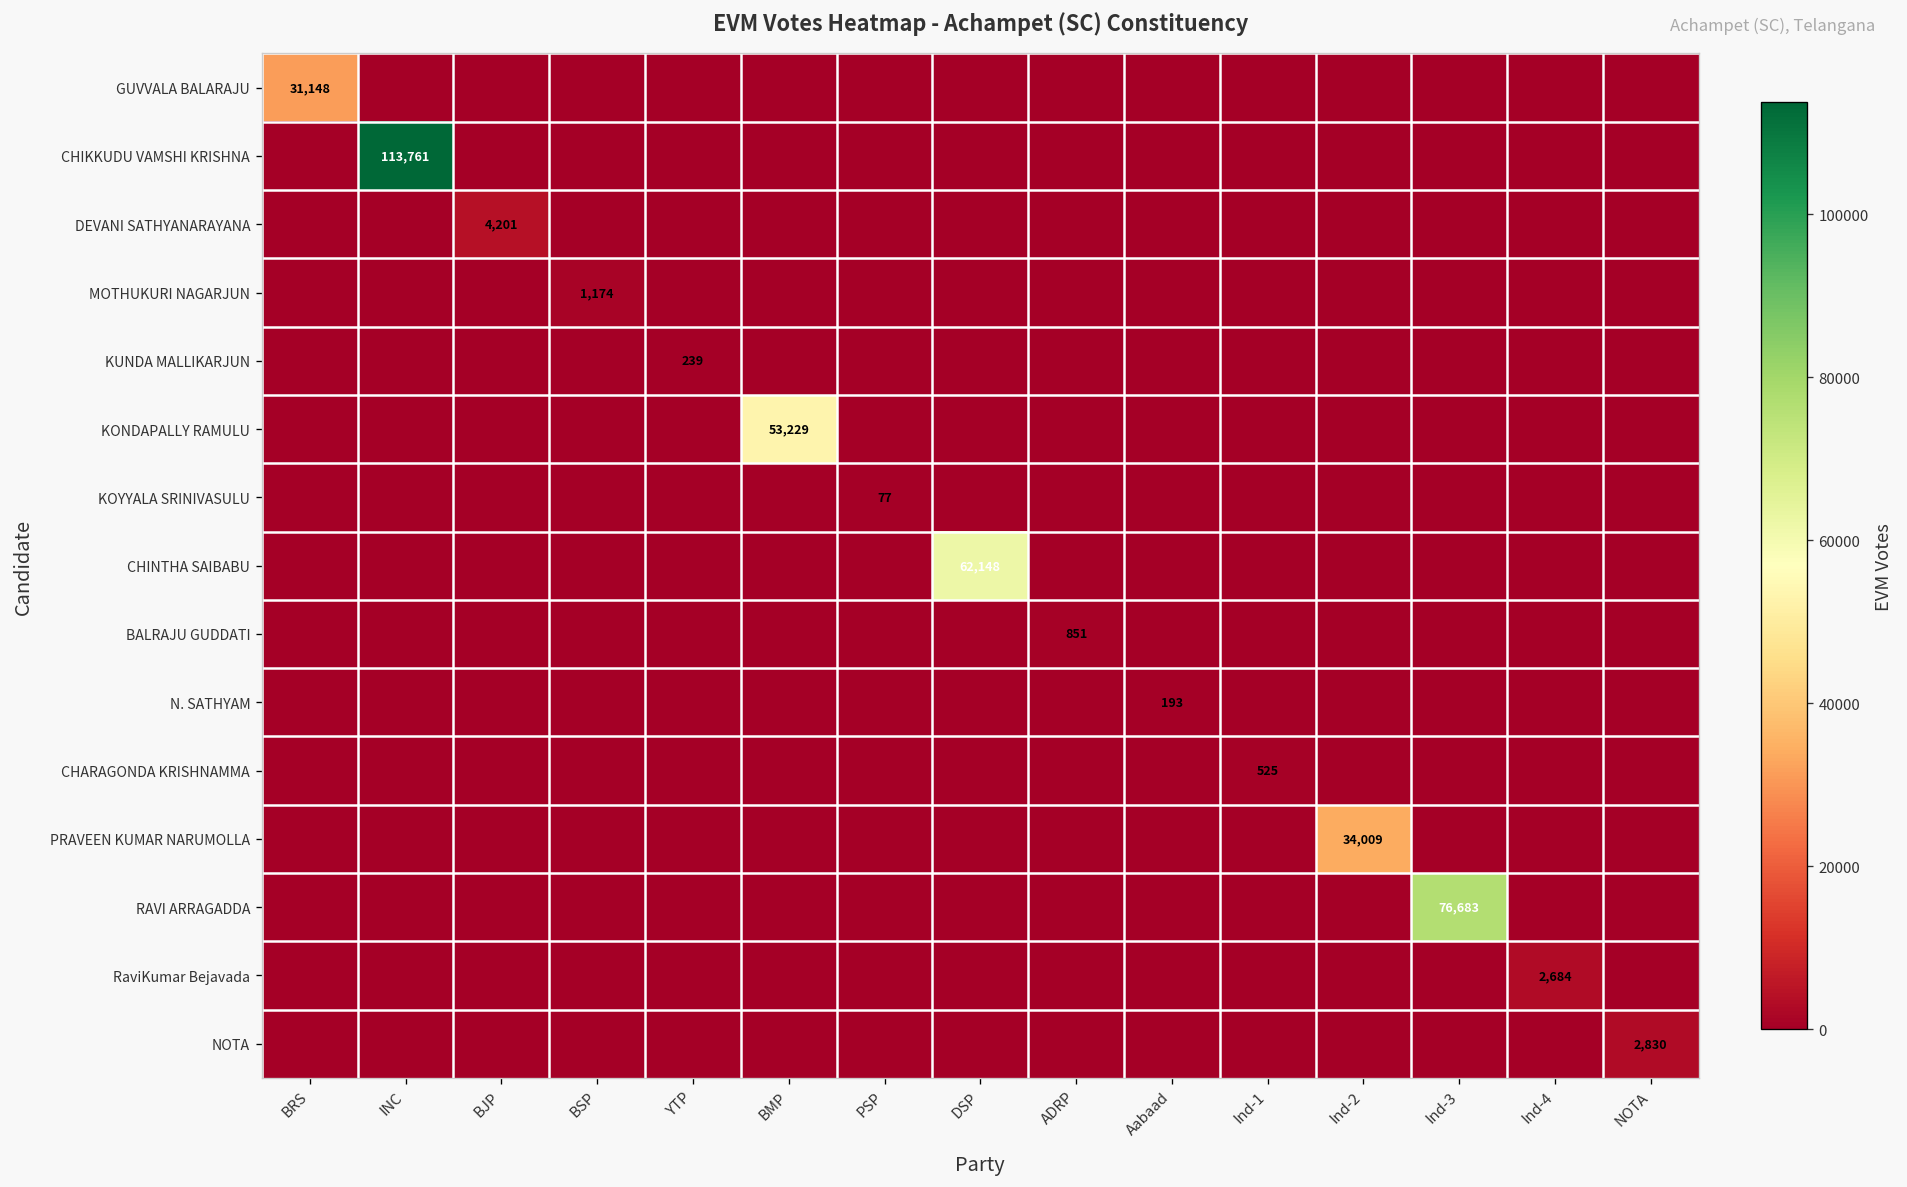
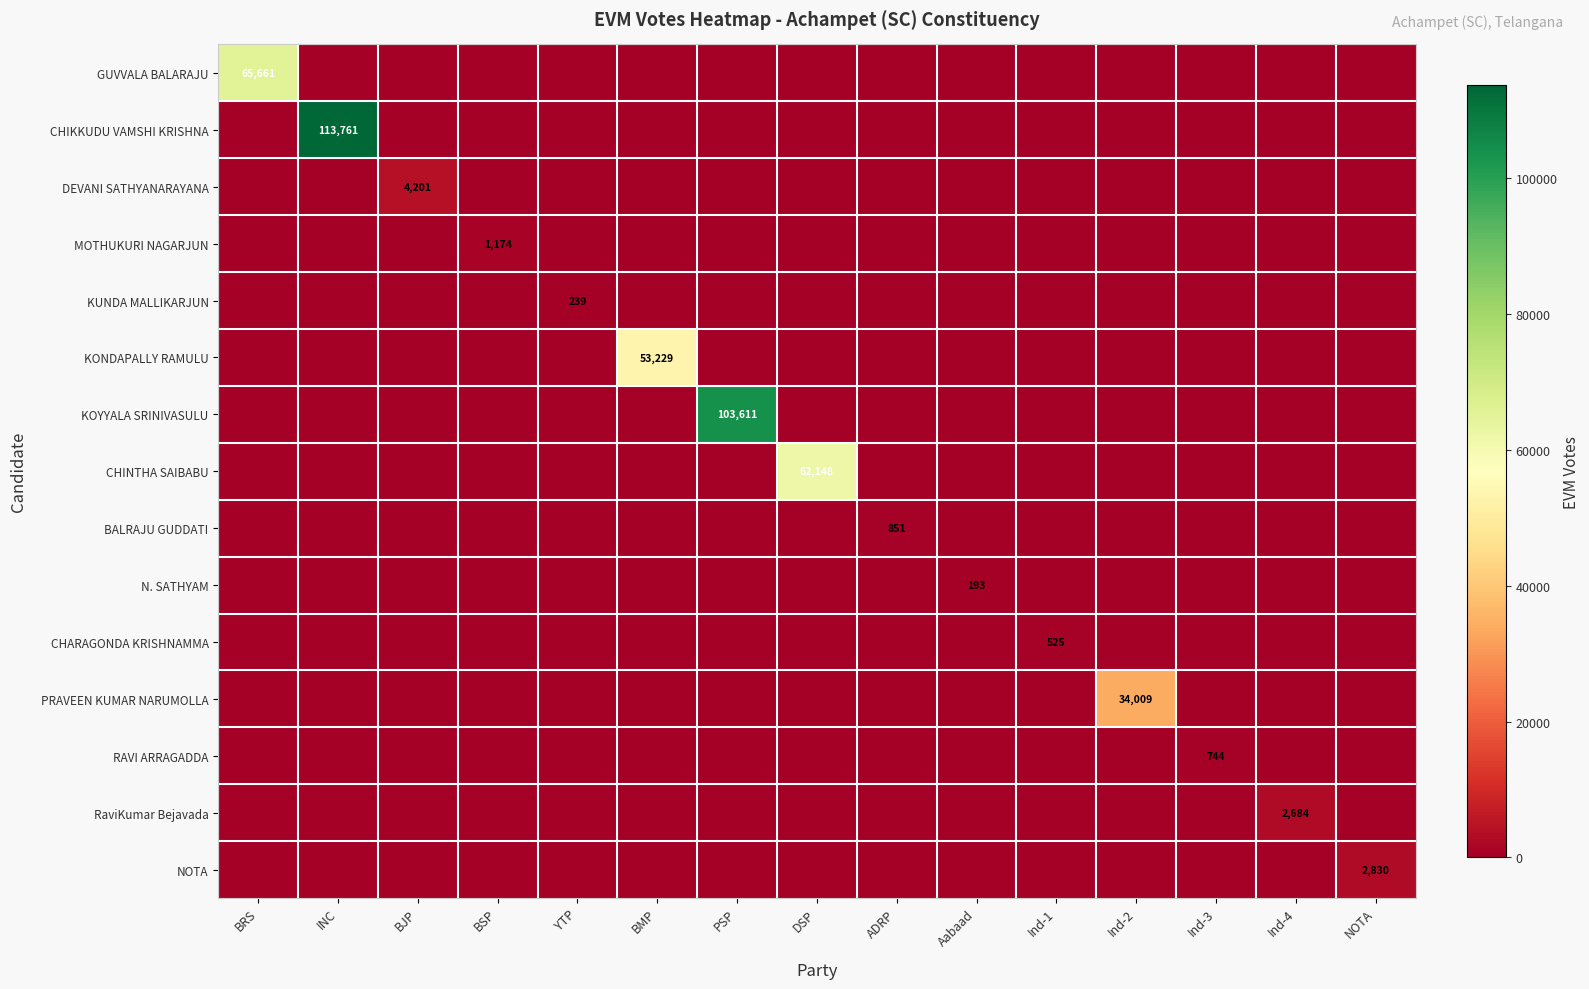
  {
    "GUVVALA BALARAJU": {
-     "BRS": "31,148"
+     "BRS": "65,661"
    },
    "CHIKKUDU VAMSHI KRISHNA": {
      "INC": "113,761"
    },
    "DEVANI SATHYANARAYANA": {
      "BJP": "4,201"
    },
    "MOTHUKURI NAGARJUN": {
      "BSP": "1,174"
    },
    "KUNDA MALLIKARJUN": {
      "YTP": "239"
    },
    "KONDAPALLY RAMULU": {
      "BMP": "53,229"
    },
    "KOYYALA SRINIVASULU": {
-     "PSP": "77"
+     "PSP": "103,611"
    },
    "CHINTHA SAIBABU": {
      "DSP": "62,148"
    },
    "BALRAJU GUDDATI": {
      "ADRP": "851"
    },
    "N. SATHYAM": {
      "Aabaad": "193"
    },
    "CHARAGONDA KRISHNAMMA": {
      "Ind-1": "525"
    },
    "PRAVEEN KUMAR NARUMOLLA": {
      "Ind-2": "34,009"
    },
    "RAVI ARRAGADDA": {
-     "Ind-3": "76,683"
+     "Ind-3": "744"
    },
    "RaviKumar Bejavada": {
      "Ind-4": "2,684"
    },
    "NOTA": {
      "NOTA": "2,830"
    }
  }
